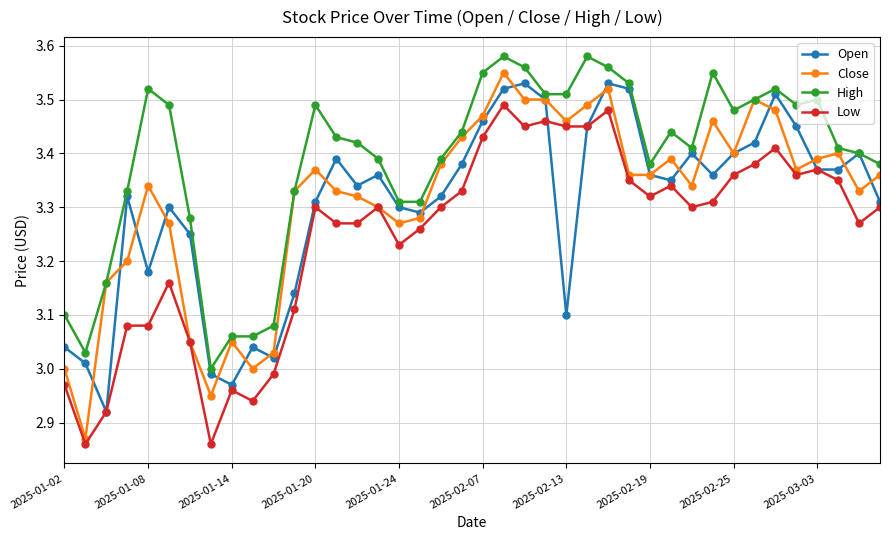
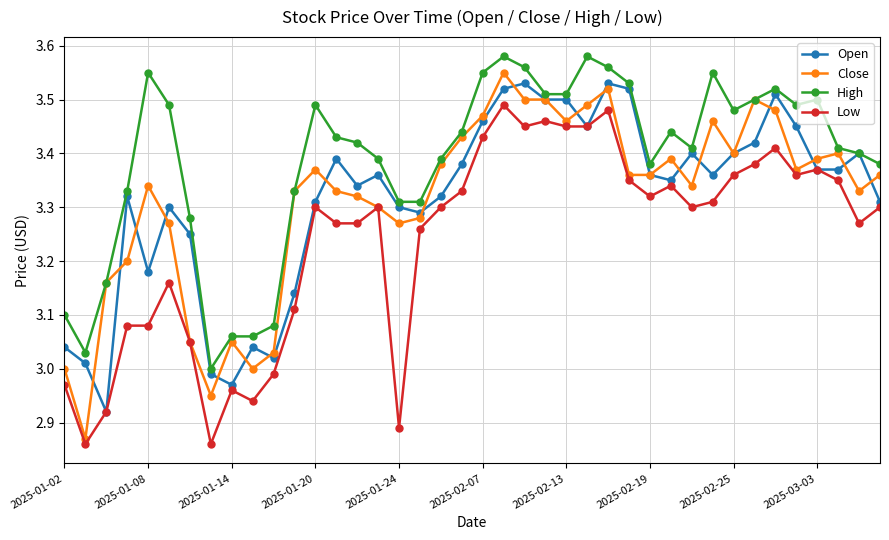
  {
    "Open": {
      "2025-01-02": 3.04,
      "2025-01-08": 3.18,
      "2025-01-14": 2.97,
      "2025-01-20": 3.31,
      "2025-01-24": 3.3,
      "2025-02-07": 3.46,
-     "2025-02-13": 3.1
+     "2025-02-13": 3.5
    },
    "Close": {
      "2025-01-02": 3.00,
      "2025-01-08": 3.34,
      "2025-01-14": 3.05,
      "2025-01-20": 3.37,
      "2025-01-24": 3.27,
      "2025-02-07": 3.47,
      "2025-02-13": 3.46,
      "2025-03-03": 3.39
    },
    "High": {
      "2025-01-02": 3.10,
-     "2025-01-08": 3.52,
+     "2025-01-08": 3.55,
      "2025-01-14": 3.06,
      "2025-01-20": 3.49,
      "2025-01-24": 3.31,
      "2025-02-07": 3.55,
      "2025-02-13": 3.51,
      "2025-02-19": 3.38,
      "2025-02-25": 3.48
    },
    "Low": {
      "2025-01-02": 2.97,
      "2025-01-08": 3.08,
      "2025-01-14": 2.96,
      "2025-01-20": 3.30,
-     "2025-01-24": 3.23,
+     "2025-01-24": 2.89,
      "2025-02-07": 3.43,
      "2025-02-13": 3.45,
      "2025-02-19": 3.32,
      "2025-02-25": 3.36
    }
  }
